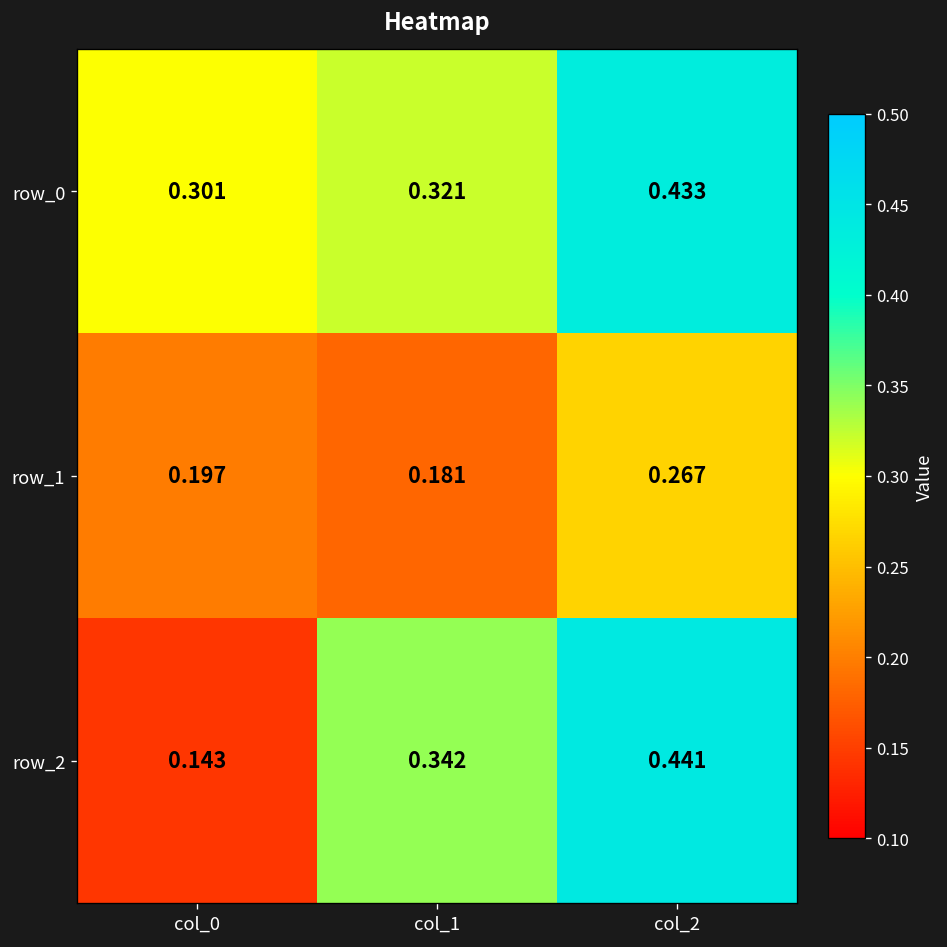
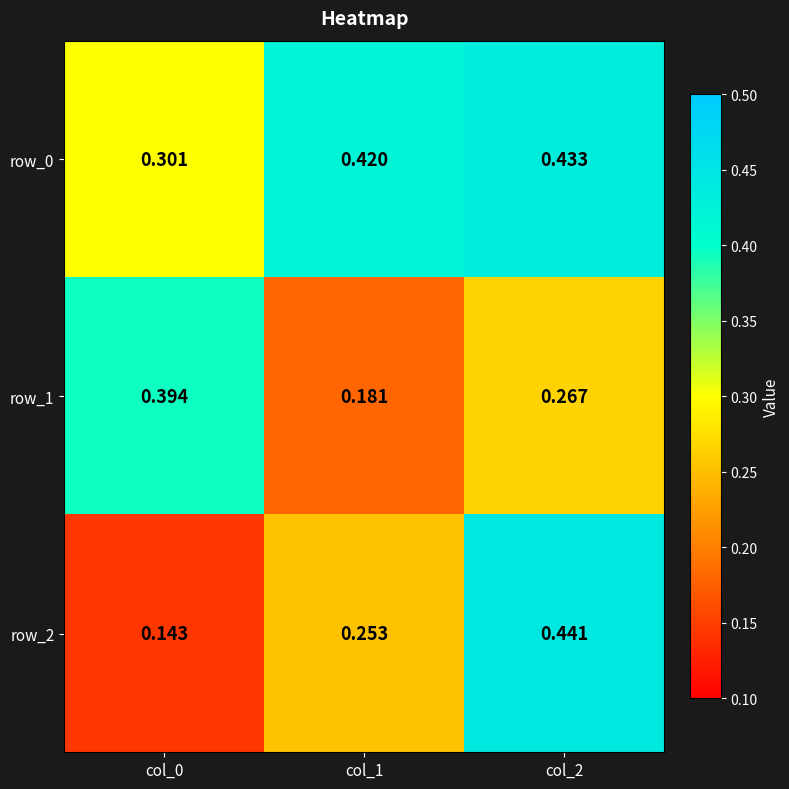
  {
    "row_0": {
      "col_0": 0.301,
-     "col_1": 0.321,
+     "col_1": 0.420,
      "col_2": 0.433
    },
    "row_1": {
-     "col_0": 0.197,
+     "col_0": 0.394,
      "col_1": 0.181,
      "col_2": 0.267
    },
    "row_2": {
      "col_0": 0.143,
-     "col_1": 0.342,
+     "col_1": 0.253,
      "col_2": 0.441
    }
  }
